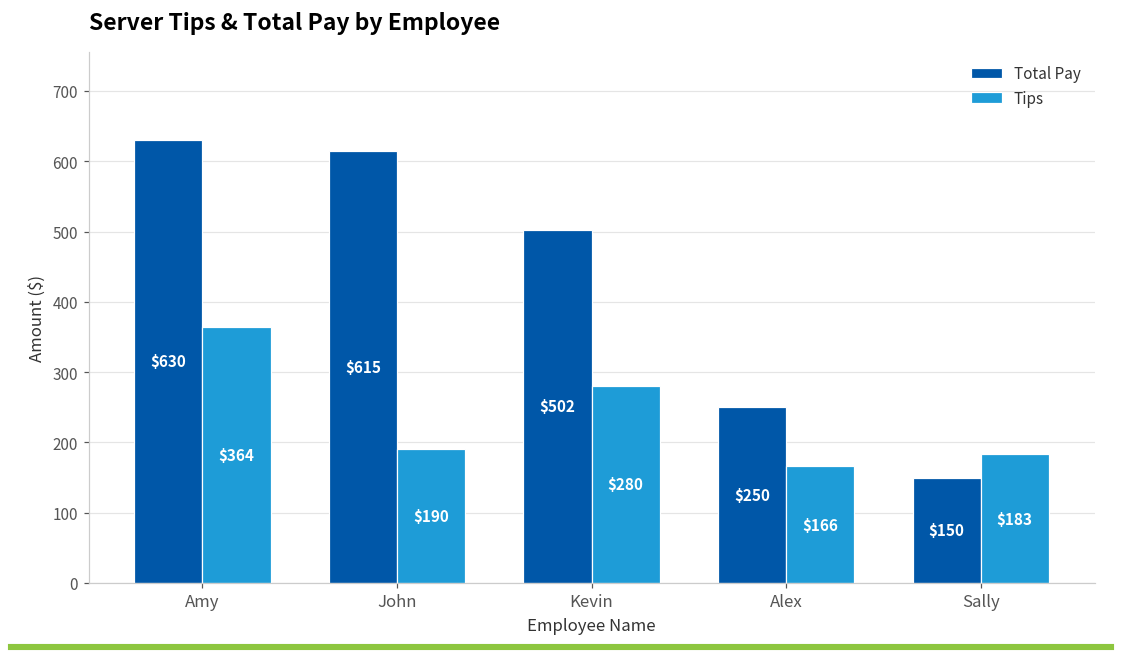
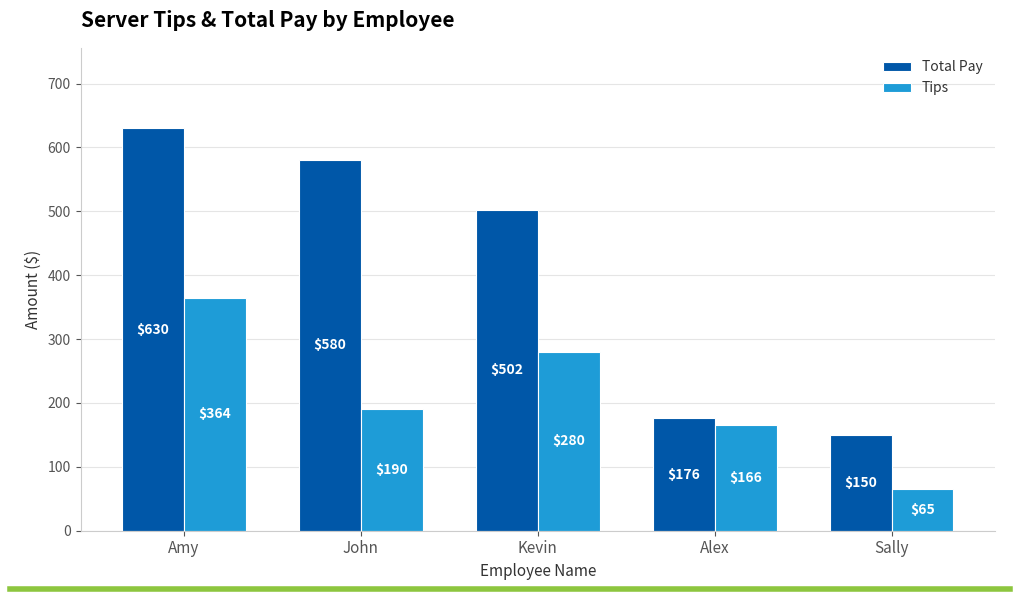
  {
    "Total Pay": {
      "Amy": "$630",
-     "John": "$615",
+     "John": "$580",
      "Kevin": "$502",
-     "Alex": "$250",
+     "Alex": "$176",
      "Sally": "$150"
    },
    "Tips": {
      "Amy": "$364",
      "John": "$190",
      "Kevin": "$280",
      "Alex": "$166",
-     "Sally": "$183"
+     "Sally": "$65"
    }
  }
